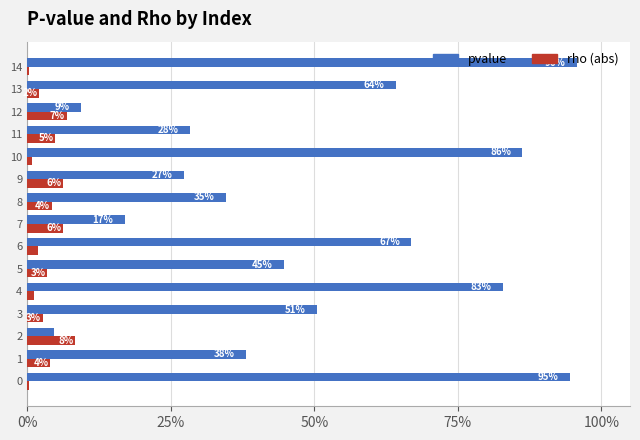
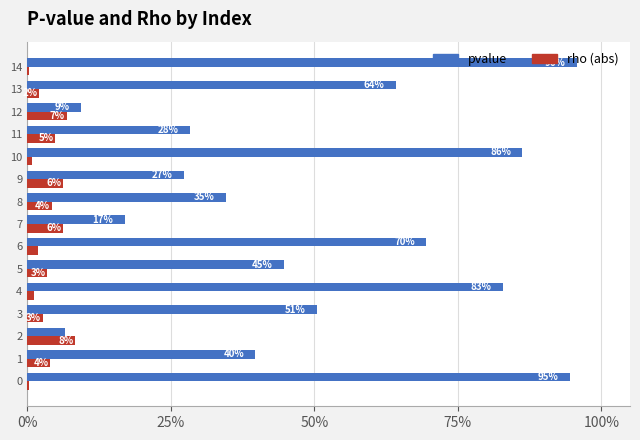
  {
    "pvalue": {
      "14": "96%",
      "13": "64%",
      "12": "9%",
      "11": "28%",
      "10": "86%",
      "9": "27%",
      "8": "35%",
      "7": "17%",
-     "6": "67%",
+     "6": "70%",
      "5": "45%",
      "4": "83%",
      "3": "51%",
-     "2": "5%",
-     "1": "38%",
+     "2": "7%",
+     "1": "40%",
      "0": "95%"
    },
    "rho (abs)": {
      "13": "2%",
      "12": "7%",
      "11": "5%",
      "9": "6%",
      "8": "4%",
      "7": "6%",
      "5": "3%",
      "3": "3%",
      "2": "8%",
      "1": "4%"
    }
  }
